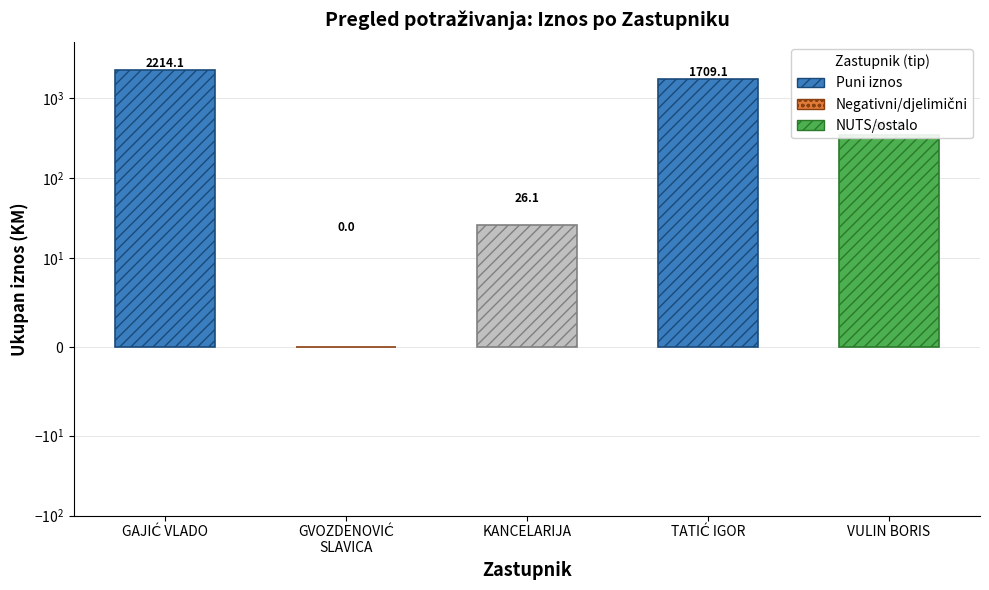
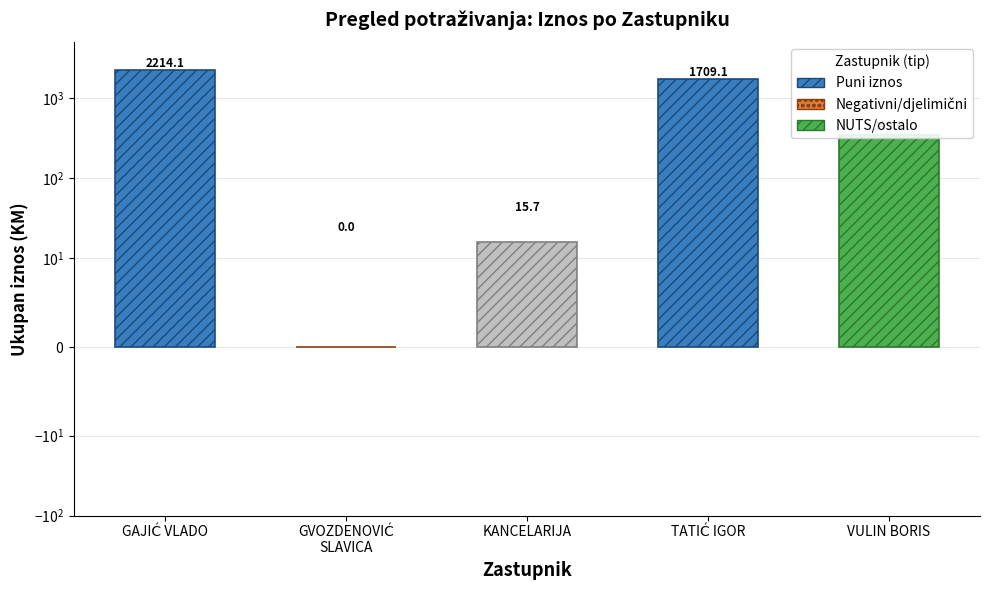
  {
    "GAJIĆ VLADO": 2214.1,
-   "KANCELARIJA": 26.1,
+   "KANCELARIJA": 15.7,
    "TATIĆ IGOR": 1709.1
  }
